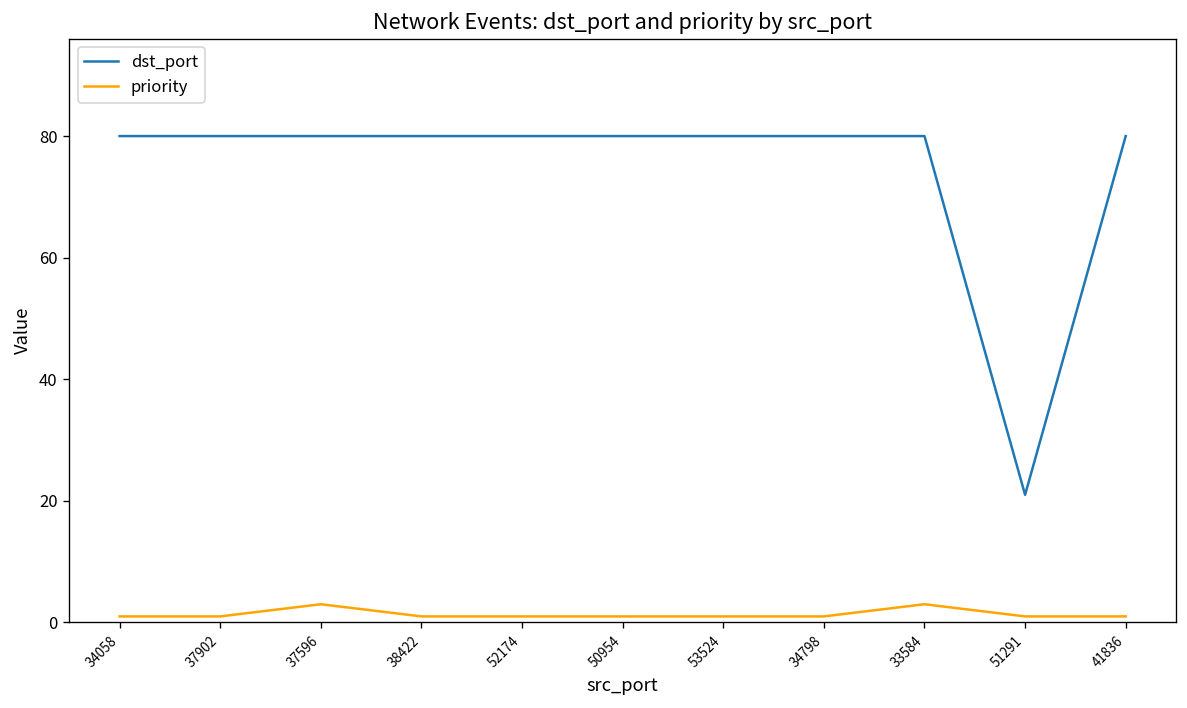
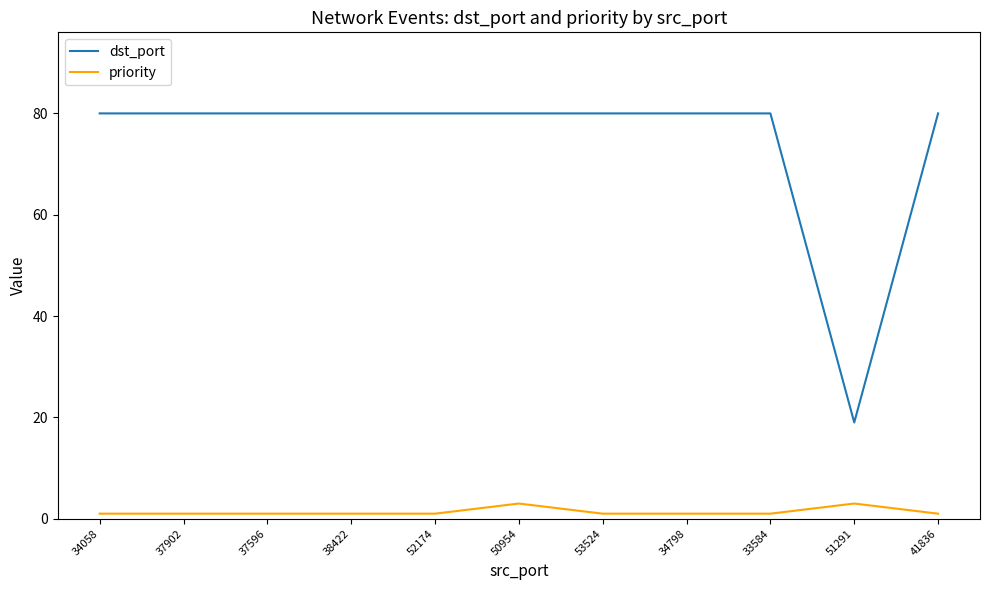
  {
    "dst_port": {
      "34058": 80,
      "37902": 80,
      "37596": 80,
      "38422": 80,
      "52174": 80,
      "50954": 80,
      "53524": 80,
      "34798": 80,
      "33584": 80,
-     "51291": 21,
+     "51291": 19,
      "41836": 80
    },
    "priority": {
      "34058": 1,
      "37902": 1,
-     "37596": 3,
+     "37596": 1,
      "38422": 1,
      "52174": 1,
-     "50954": 1,
+     "50954": 3,
      "53524": 1,
      "34798": 1,
-     "33584": 3,
-     "51291": 1,
+     "33584": 1,
+     "51291": 3,
      "41836": 1
    }
  }
